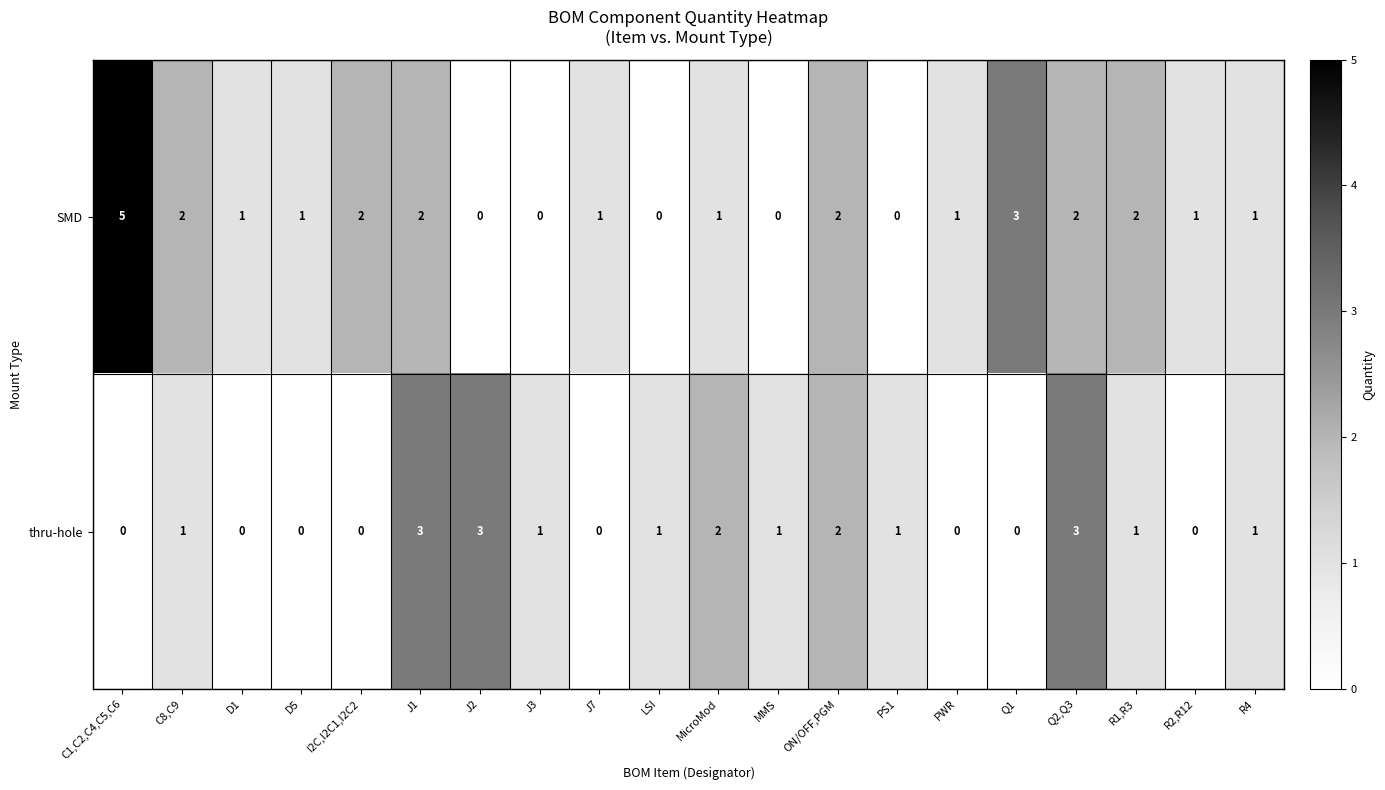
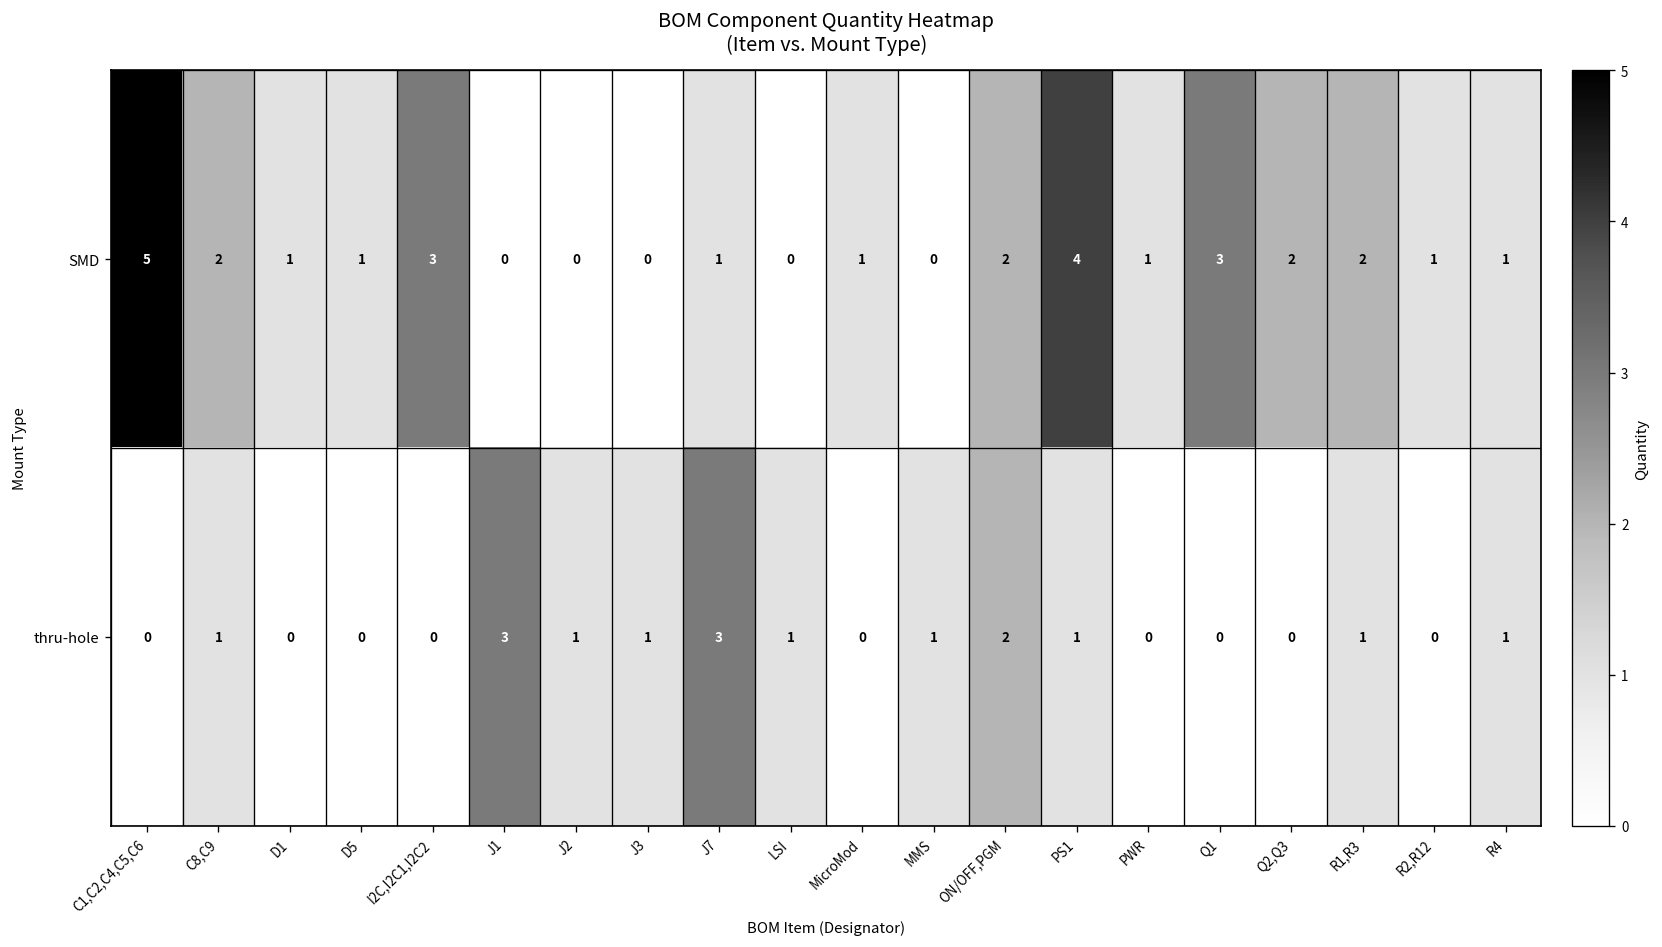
  {
    "SMD": {
      "C1,C2,C4,C5,C6": 5,
      "C8,C9": 2,
      "D1": 1,
      "D5": 1,
-     "I2C,I2C1,I2C2": 2,
-     "J1": 2,
+     "I2C,I2C1,I2C2": 3,
+     "J1": 0,
      "J2": 0,
      "J3": 0,
      "J7": 1,
      "LSI": 0,
      "MicroMod": 1,
      "MMS": 0,
      "ON/OFF,PGM": 2,
-     "PS1": 0,
+     "PS1": 4,
      "PWR": 1,
      "Q1": 3,
      "Q2,Q3": 2,
      "R1,R3": 2,
      "R2,R12": 1,
      "R4": 1
    },
    "thru-hole": {
      "C1,C2,C4,C5,C6": 0,
      "C8,C9": 1,
      "D1": 0,
      "D5": 0,
      "I2C,I2C1,I2C2": 0,
      "J1": 3,
-     "J2": 3,
+     "J2": 1,
      "J3": 1,
-     "J7": 0,
+     "J7": 3,
      "LSI": 1,
-     "MicroMod": 2,
+     "MicroMod": 0,
      "MMS": 1,
      "ON/OFF,PGM": 2,
      "PS1": 1,
      "PWR": 0,
      "Q1": 0,
-     "Q2,Q3": 3,
+     "Q2,Q3": 0,
      "R1,R3": 1,
      "R2,R12": 0,
      "R4": 1
    }
  }
